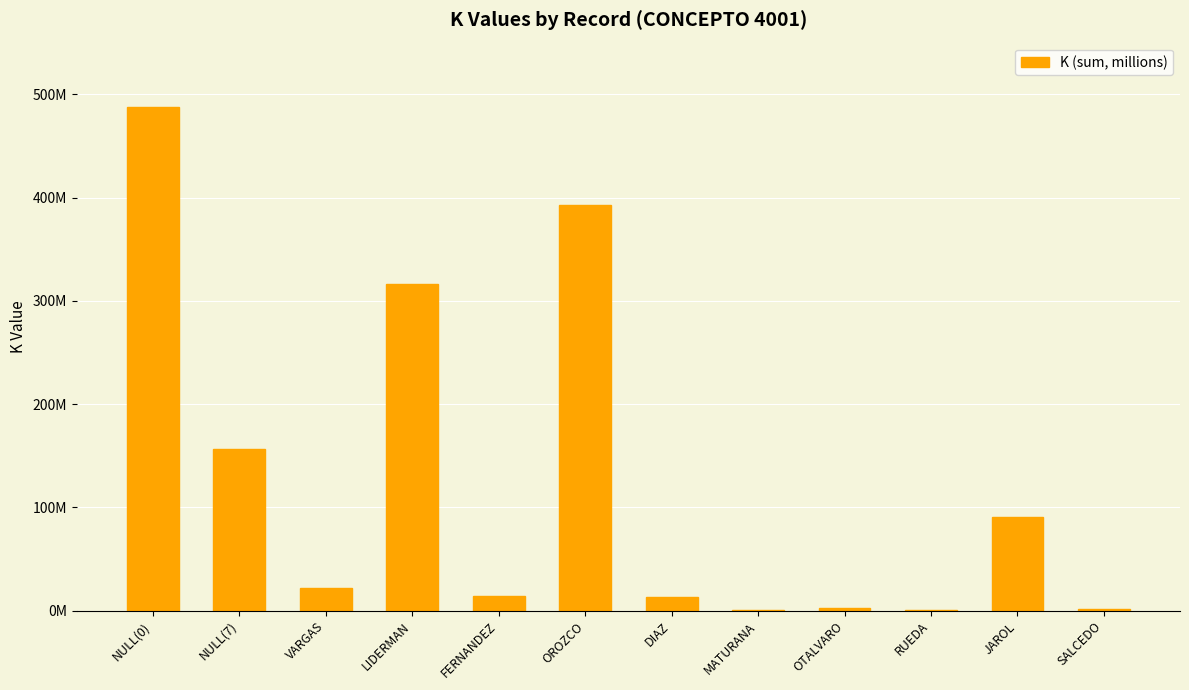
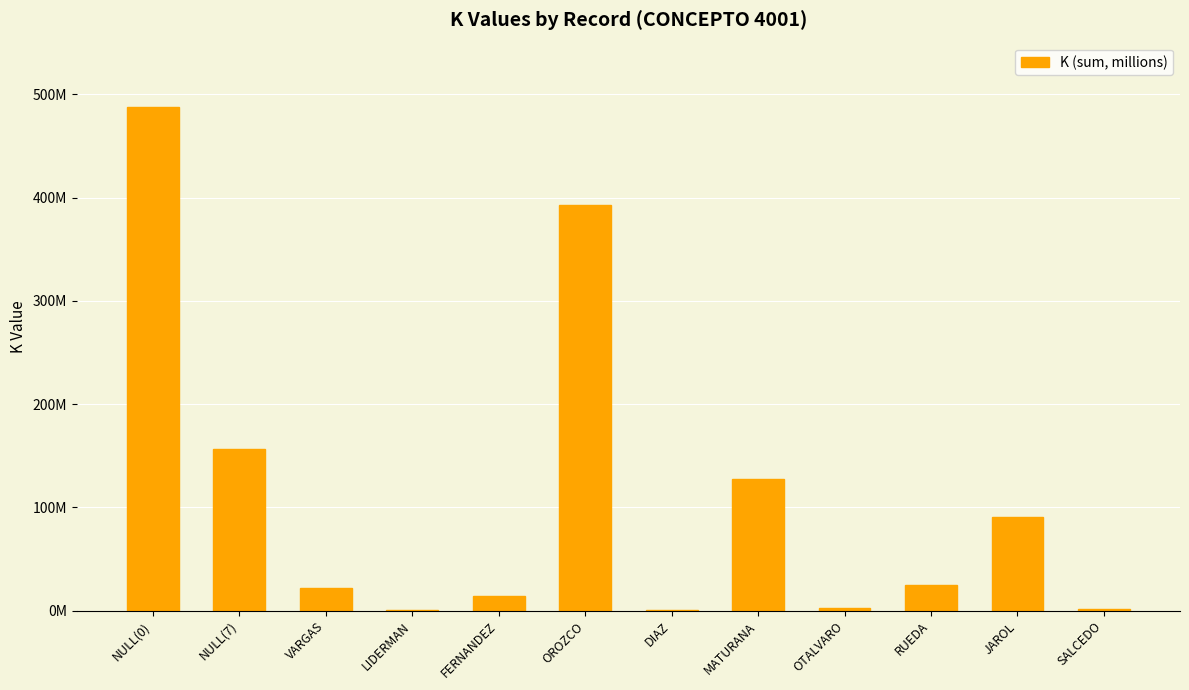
  {
    "NULL(0)": 488000000,
    "NULL(7)": 156000000,
    "VARGAS": 22000000,
-   "LIDERMAN": 316000000,
+   "LIDERMAN": 1000000,
    "FERNANDEZ": 15000000,
    "OROZCO": 392000000,
-   "DIAZ": 14000000,
-   "MATURANA": 1000000,
+   "DIAZ": 1000000,
+   "MATURANA": 128000000,
    "OTALVARO": 3000000,
-   "RUEDA": 1000000,
+   "RUEDA": 25000000,
    "JAROL": 91000000
  }
